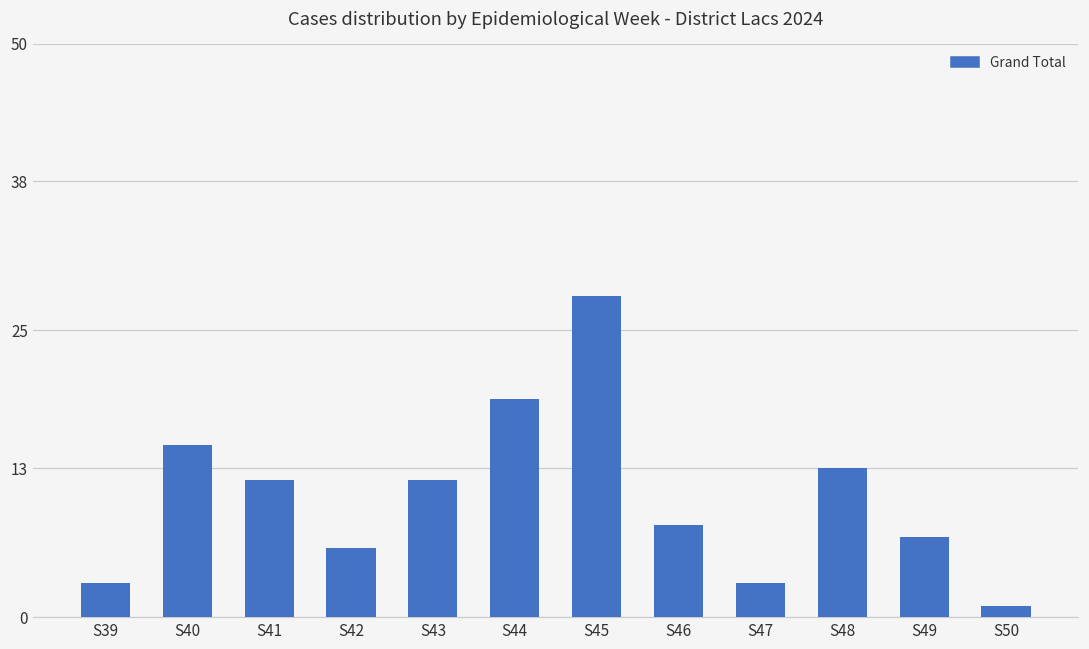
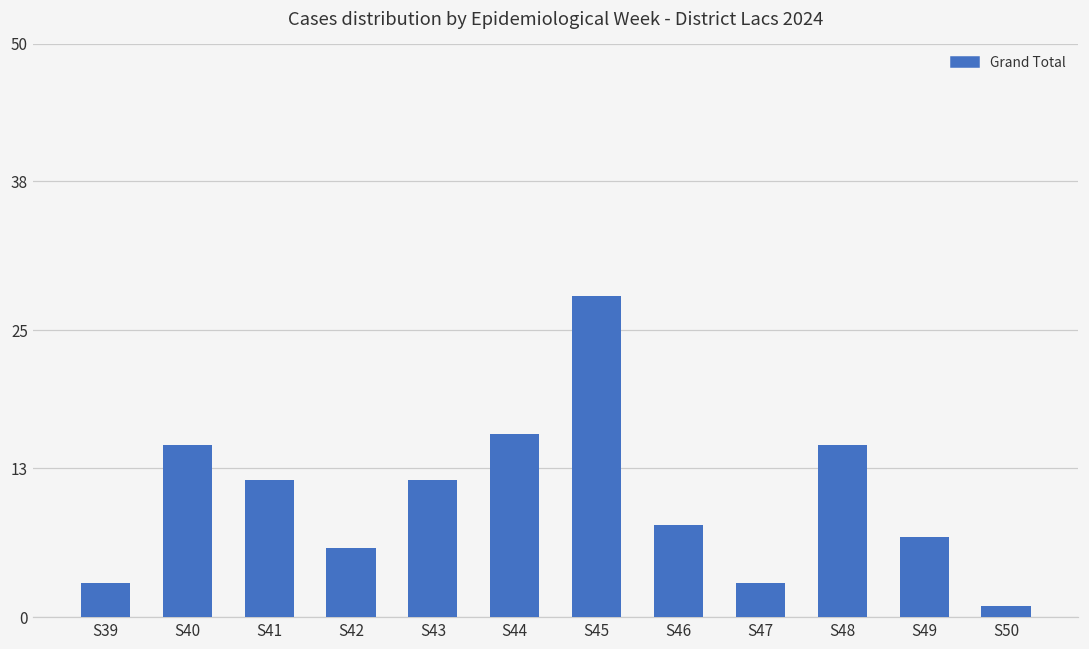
  {
    "S39": 3,
    "S40": 15,
    "S41": 12,
    "S42": 6,
    "S43": 12,
-   "S44": 19,
+   "S44": 16,
    "S45": 28,
    "S46": 8,
    "S47": 3,
-   "S48": 13,
+   "S48": 15,
    "S49": 7,
    "S50": 1
  }
